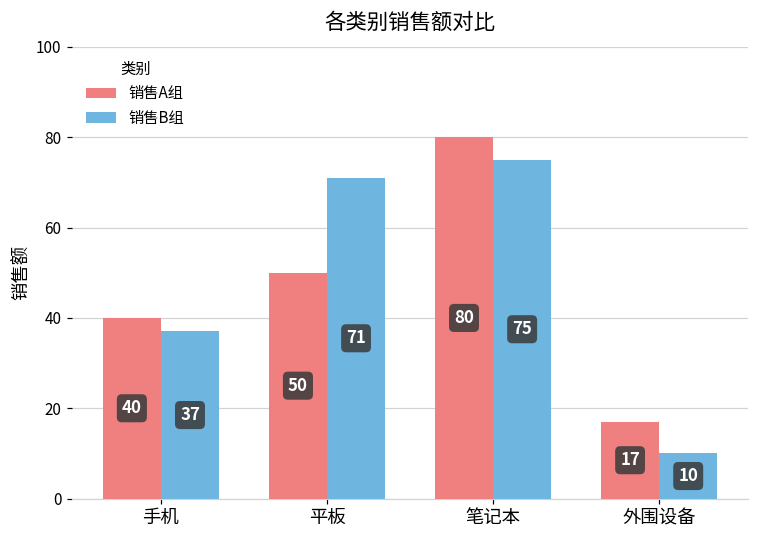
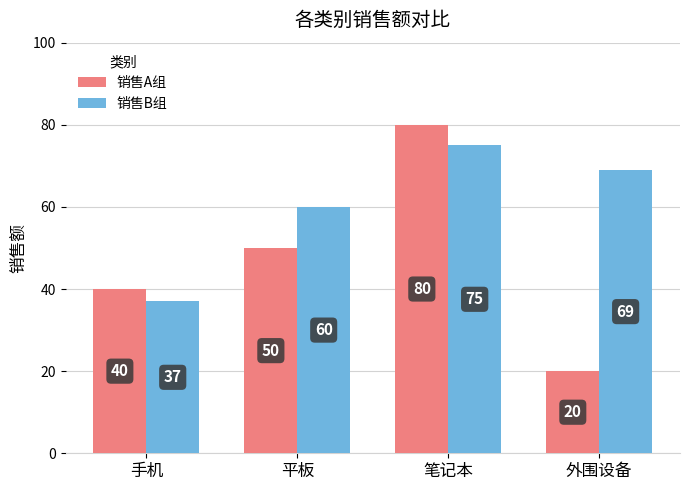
  {
    "销售A组": {
-     "外围设备": 17
+     "外围设备": 20
    },
    "销售B组": {
-     "平板": 71,
-     "外围设备": 10
+     "平板": 60,
+     "外围设备": 69
    }
  }
